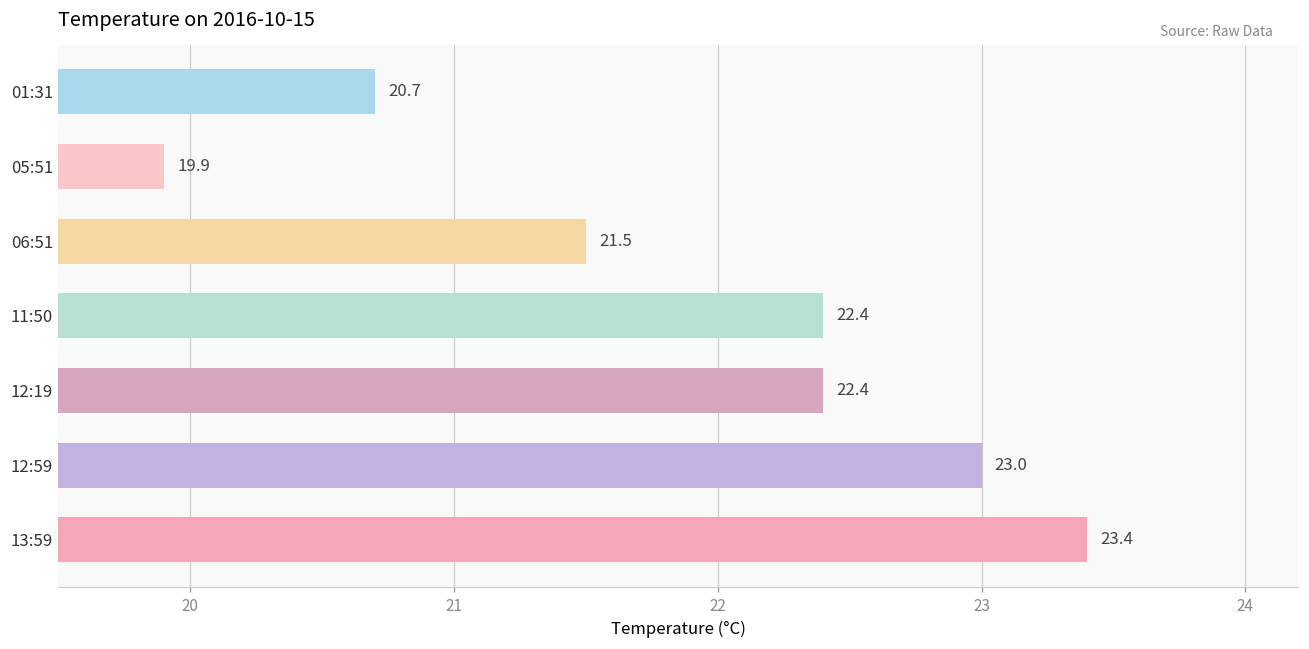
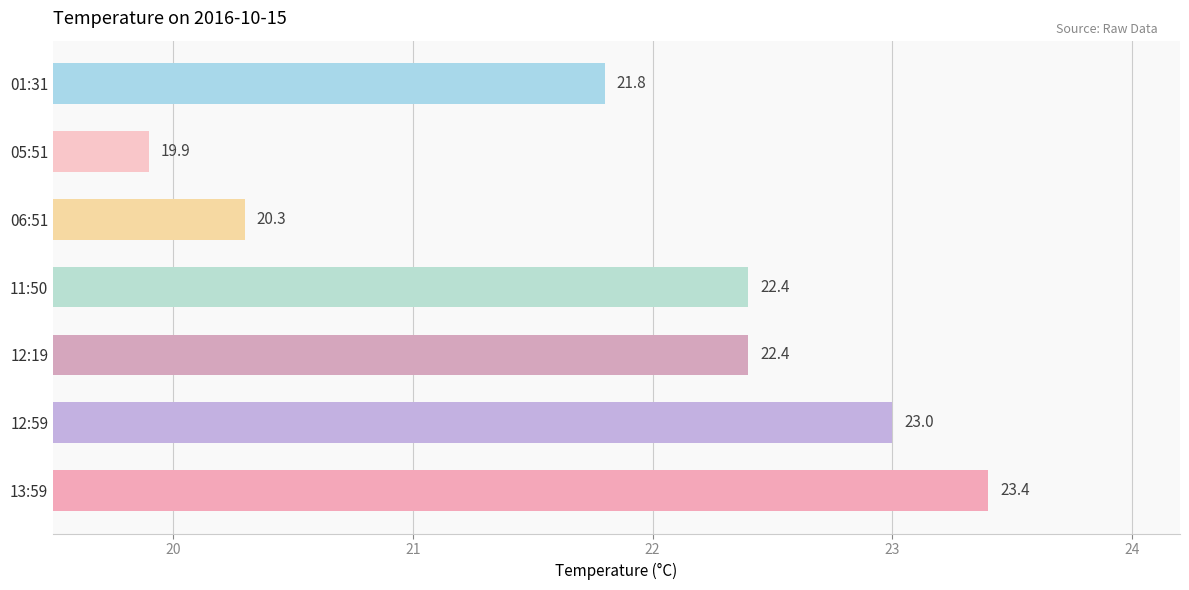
  {
-   "01:31": 20.7,
+   "01:31": 21.8,
    "05:51": 19.9,
-   "06:51": 21.5,
+   "06:51": 20.3,
    "11:50": 22.4,
    "12:19": 22.4,
    "12:59": 23.0,
    "13:59": 23.4
  }
